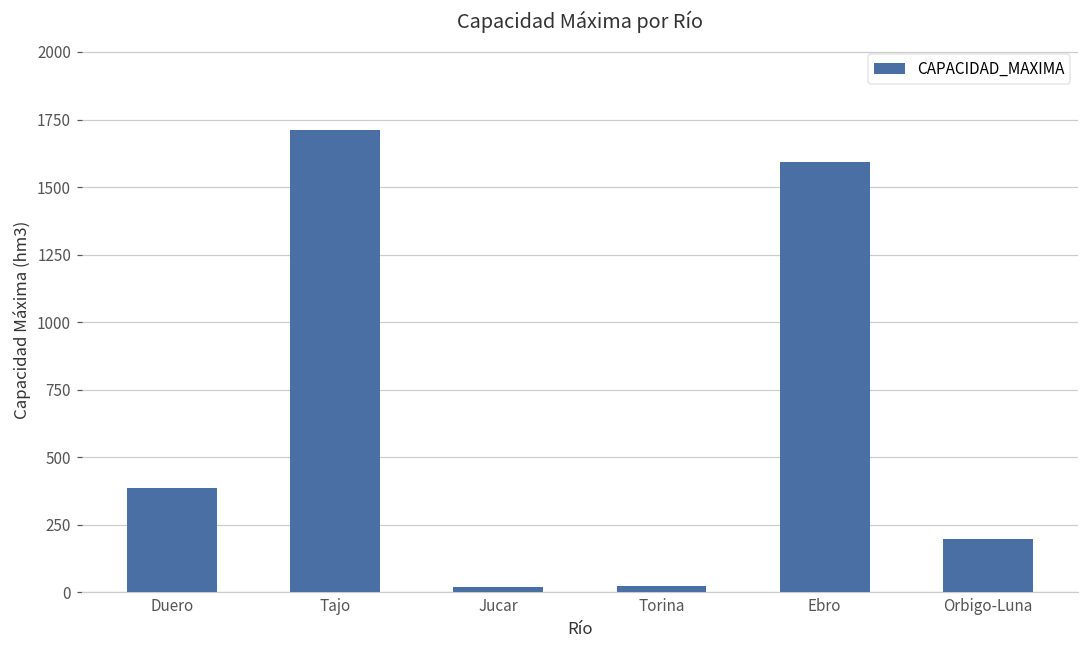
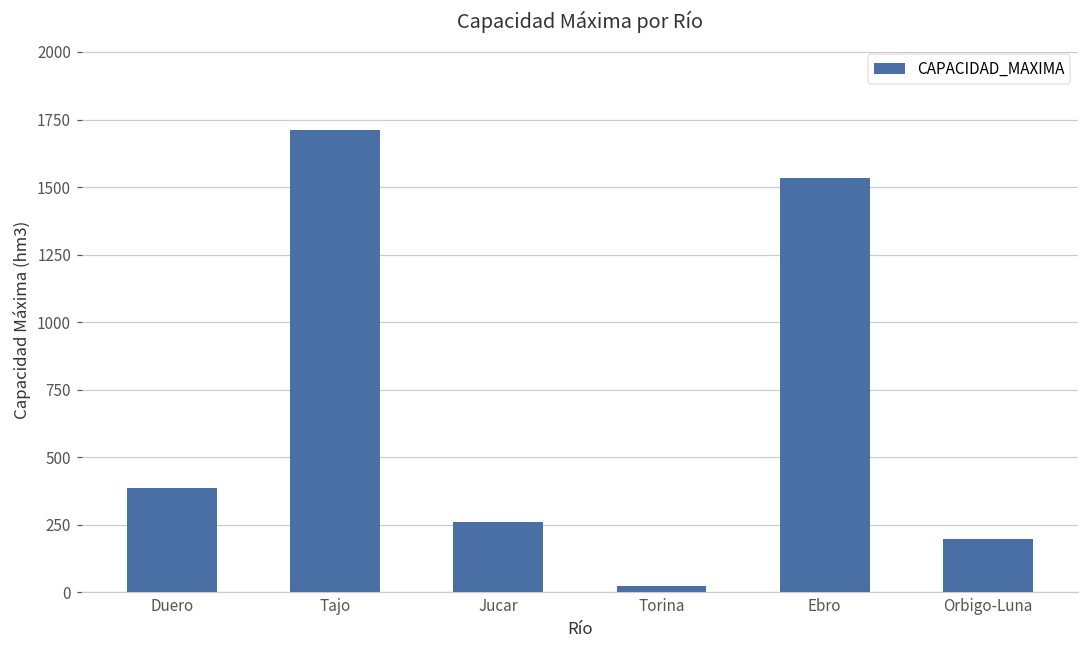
  {
    "Duero": 390,
    "Tajo": 1710,
-   "Jucar": 20,
+   "Jucar": 260,
    "Torina": 20,
-   "Ebro": 1590,
+   "Ebro": 1530,
    "Orbigo-Luna": 200
  }
